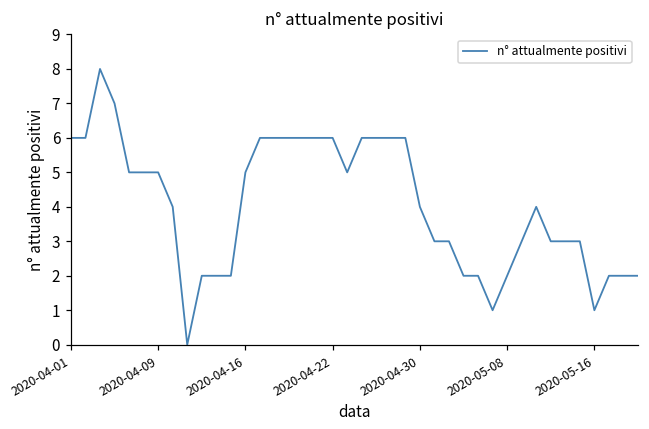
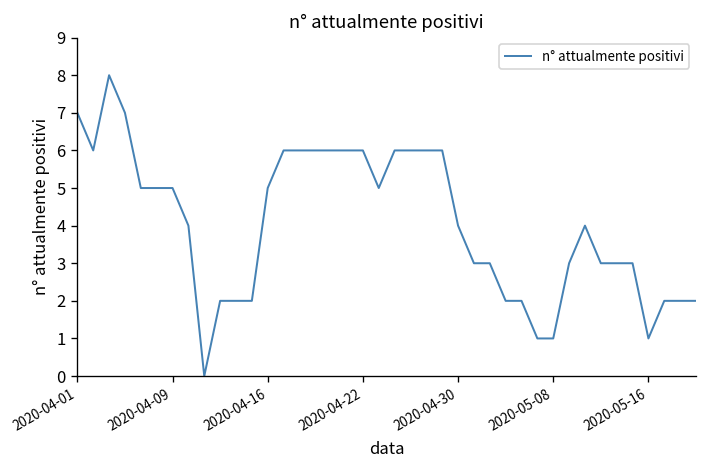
  {
-   "2020-04-01": 6,
+   "2020-04-01": 7,
    "2020-04-09": 5,
    "2020-04-16": 5,
    "2020-04-22": 6,
    "2020-04-30": 4,
-   "2020-05-08": 2,
+   "2020-05-08": 1,
    "2020-05-16": 1
  }
